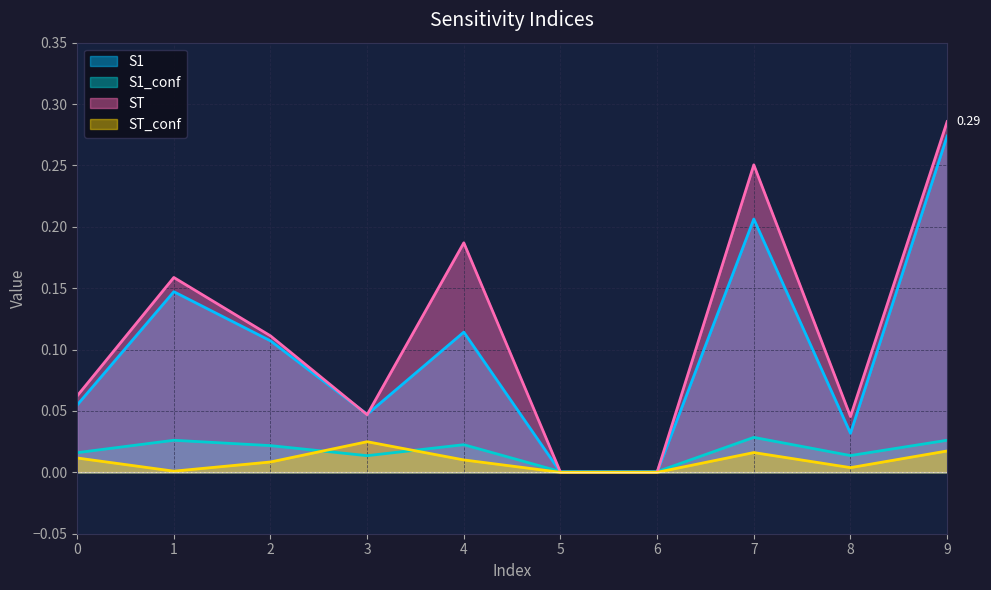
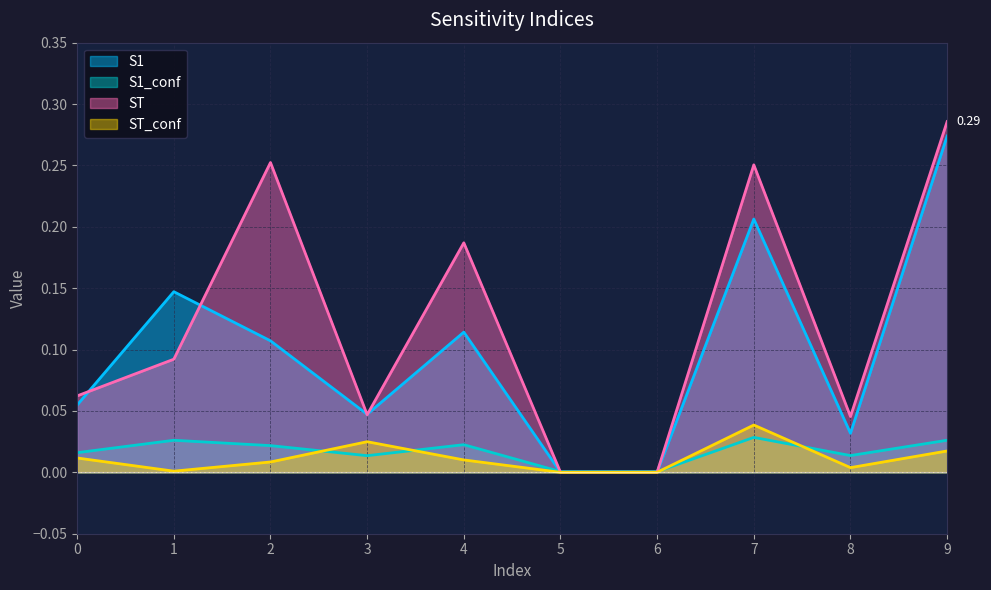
  {
    "ST": {
      "0": 0.062,
-     "1": 0.159,
-     "2": 0.111,
+     "1": 0.092,
+     "2": 0.252,
      "4": 0.187,
      "7": 0.250,
      "8": 0.045
    },
    "ST_conf": {
      "0": 0.012,
      "1": 0.001,
      "2": 0.008,
      "3": 0.025,
      "4": 0.010,
-     "7": 0.016,
+     "7": 0.039,
      "8": 0.004,
      "9": 0.017
    }
  }
